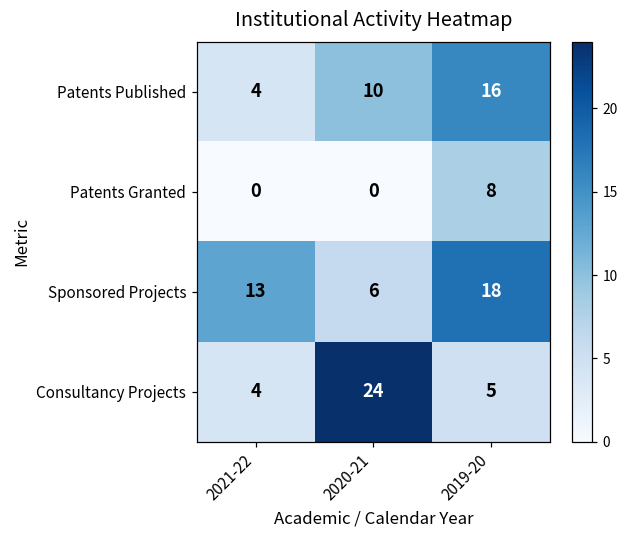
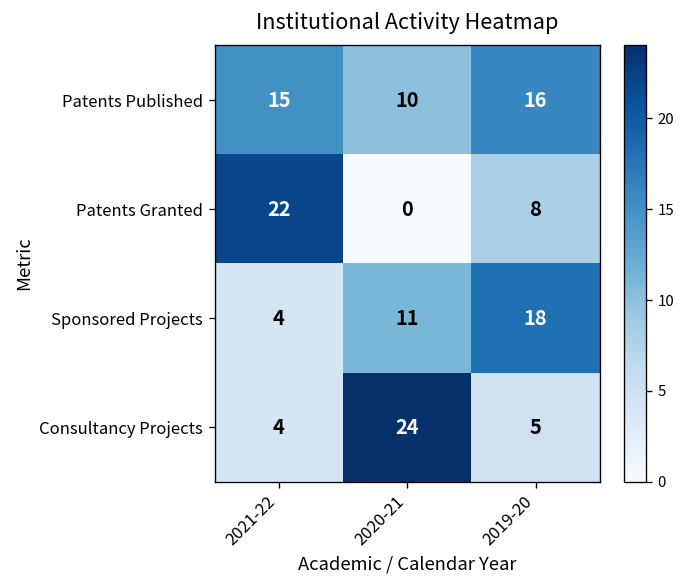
  {
    "Patents Published": {
-     "2021-22": 4,
+     "2021-22": 15,
      "2020-21": 10,
      "2019-20": 16
    },
    "Patents Granted": {
-     "2021-22": 0,
+     "2021-22": 22,
      "2020-21": 0,
      "2019-20": 8
    },
    "Sponsored Projects": {
-     "2021-22": 13,
-     "2020-21": 6,
+     "2021-22": 4,
+     "2020-21": 11,
      "2019-20": 18
    },
    "Consultancy Projects": {
      "2021-22": 4,
      "2020-21": 24,
      "2019-20": 5
    }
  }
